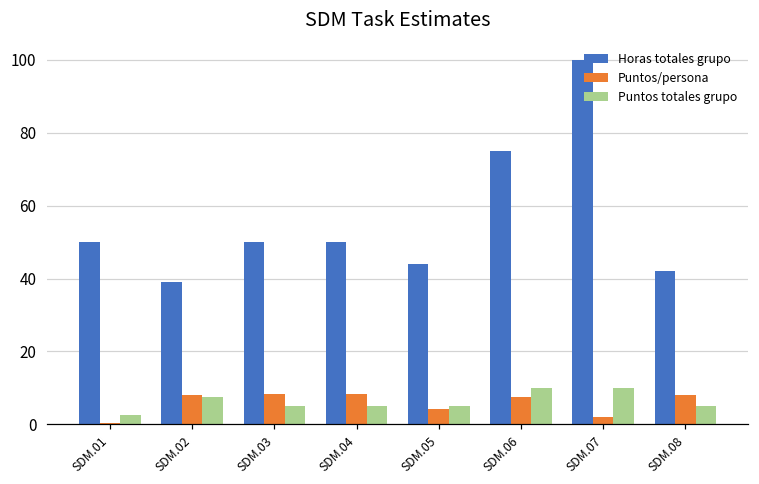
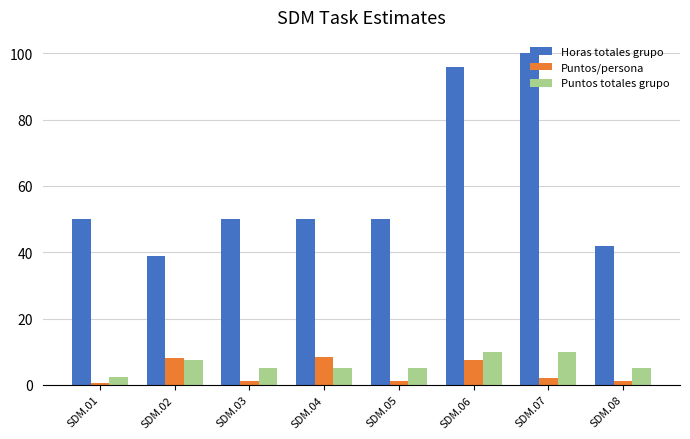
  {
    "Horas totales grupo": {
      "SDM.01": 50,
      "SDM.02": 39,
      "SDM.03": 50,
      "SDM.04": 50,
-     "SDM.05": 44,
-     "SDM.06": 75,
+     "SDM.05": 50,
+     "SDM.06": 96,
      "SDM.07": 100,
      "SDM.08": 42
    },
    "Puntos/persona": {
      "SDM.02": 8,
-     "SDM.03": 8,
+     "SDM.03": 1,
      "SDM.04": 8,
-     "SDM.05": 4,
+     "SDM.05": 1,
      "SDM.06": 8,
      "SDM.07": 2,
-     "SDM.08": 8
+     "SDM.08": 1
    },
    "Puntos totales grupo": {
      "SDM.01": 3,
      "SDM.02": 8,
      "SDM.03": 5,
      "SDM.04": 5,
      "SDM.05": 5,
      "SDM.06": 10,
      "SDM.07": 10,
      "SDM.08": 5
    }
  }
